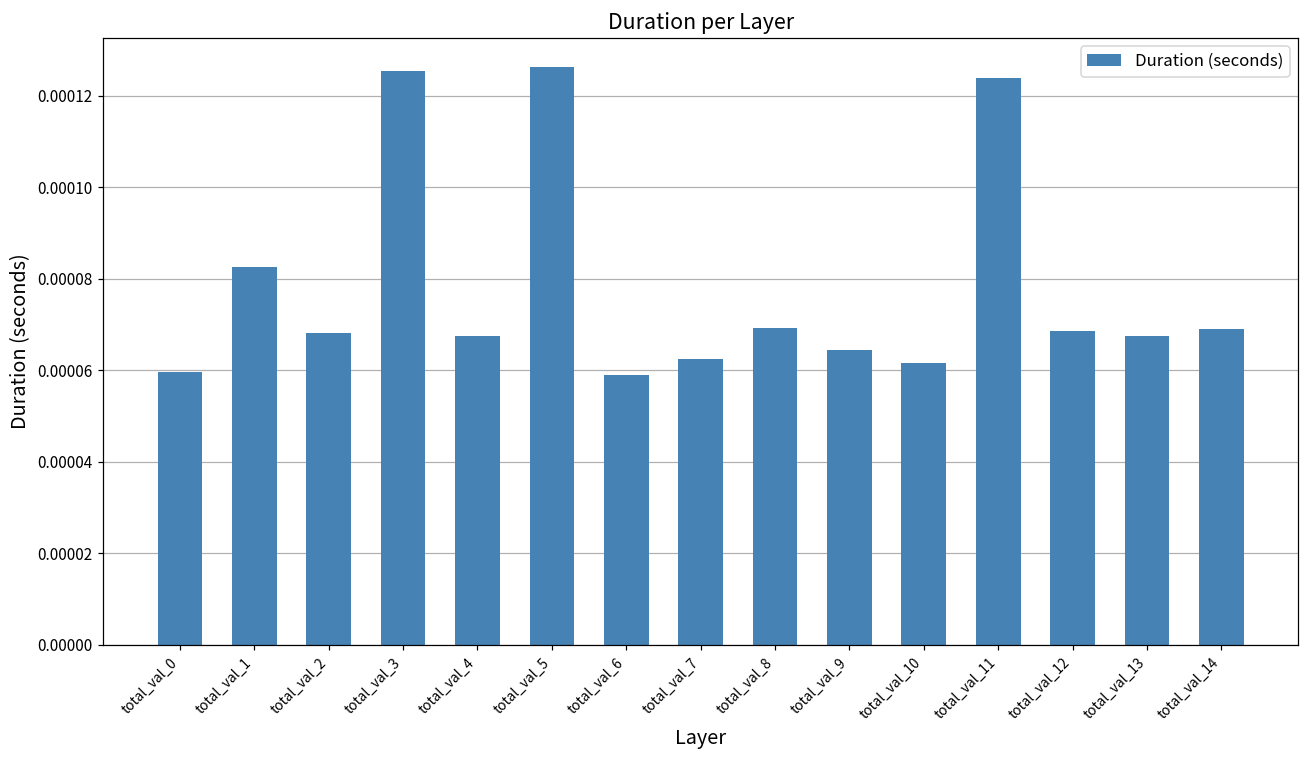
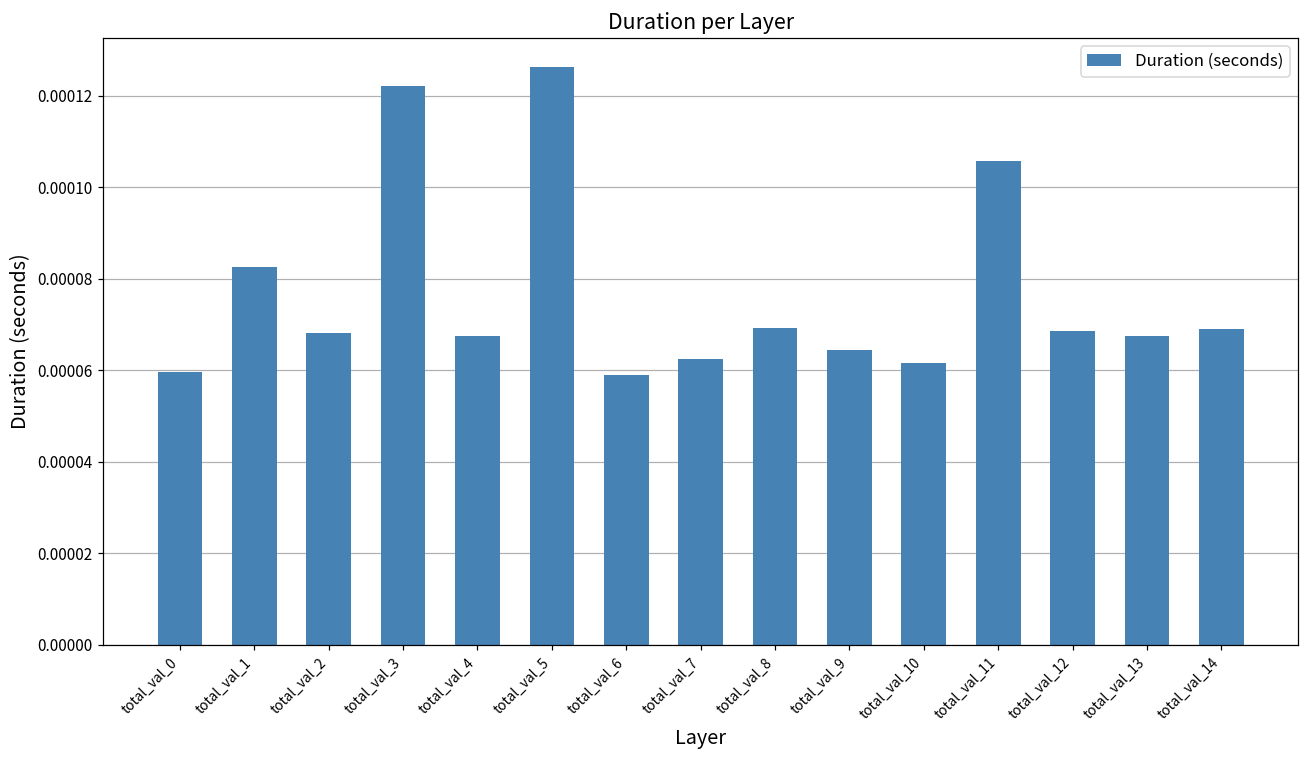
  {
    "total_val_0": 0.000060,
    "total_val_1": 0.000083,
    "total_val_2": 0.000068,
-   "total_val_3": 0.000125,
+   "total_val_3": 0.000122,
    "total_val_4": 0.000068,
    "total_val_5": 0.000126,
    "total_val_6": 0.000059,
    "total_val_7": 0.000062,
    "total_val_8": 0.000069,
    "total_val_9": 0.000064,
    "total_val_10": 0.000062,
-   "total_val_11": 0.000124,
+   "total_val_11": 0.000106,
    "total_val_12": 0.000069,
    "total_val_13": 0.000068,
    "total_val_14": 0.000069
  }
